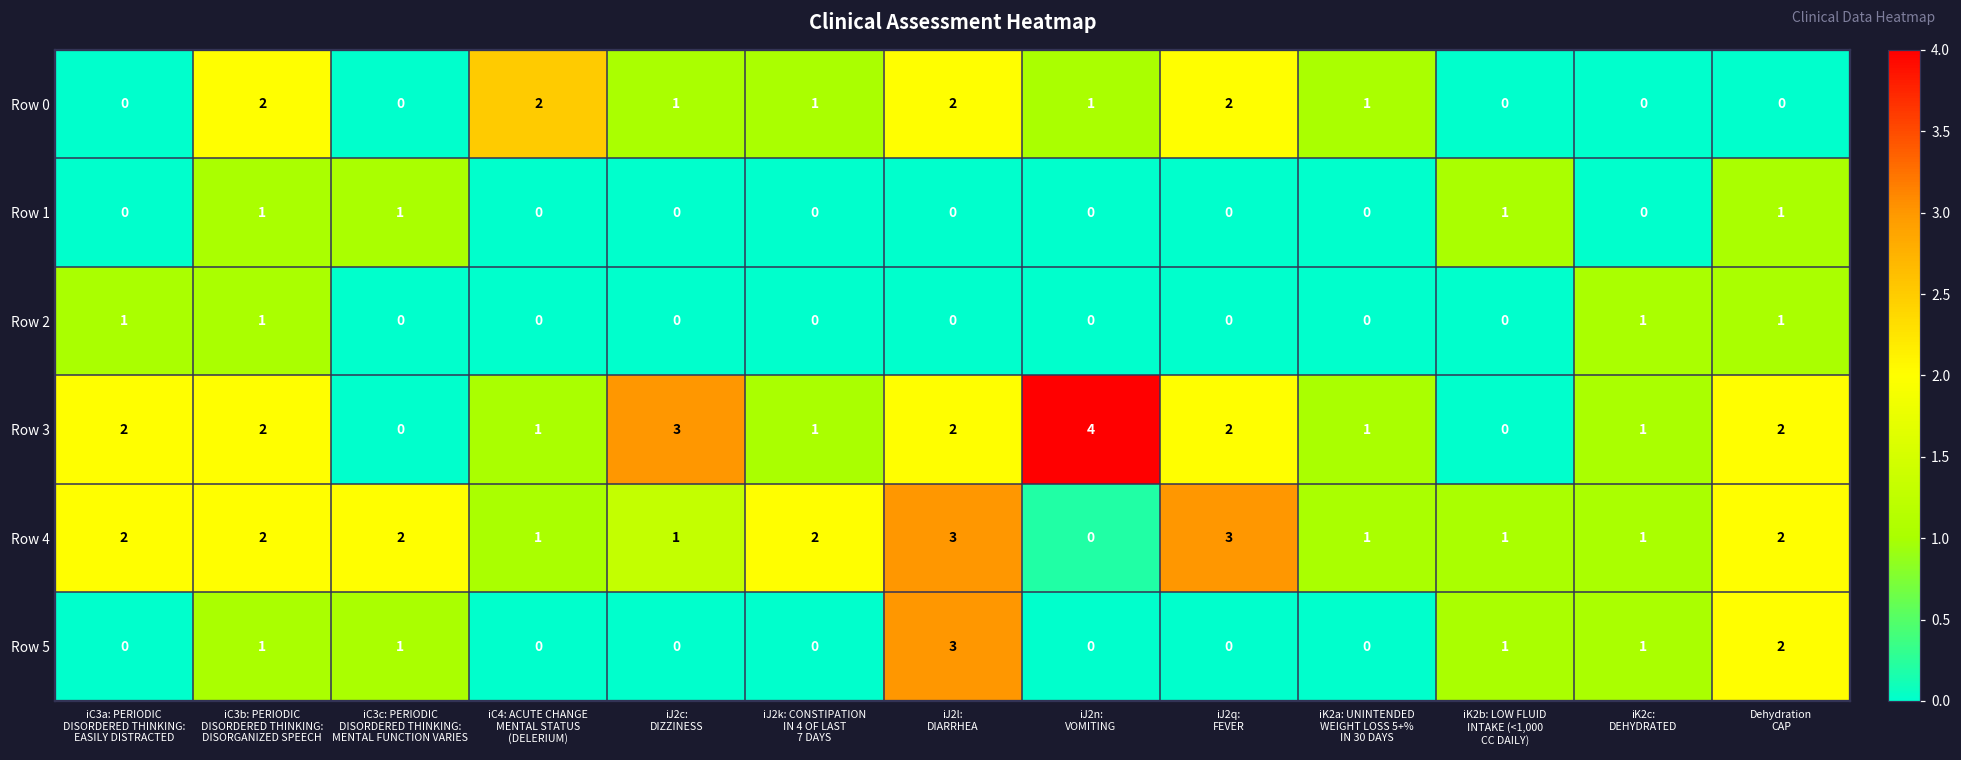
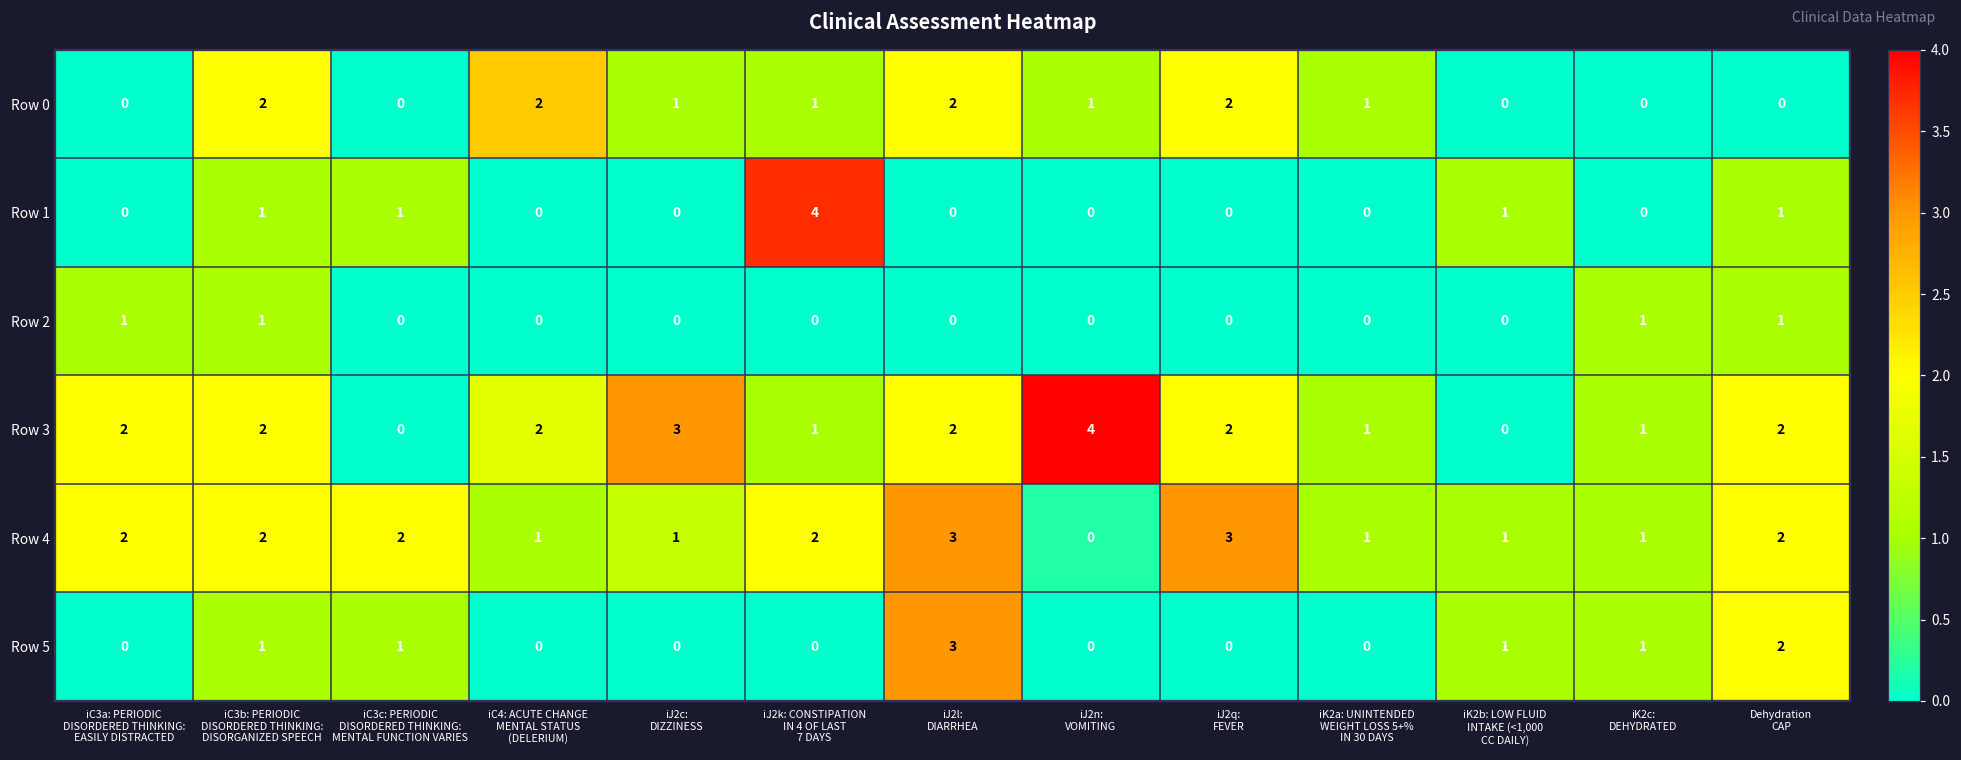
  {
    "Row 0": {
      "iC3a: PERIODIC DISORDERED THINKING: EASILY DISTRACTED": 0,
      "iC3b: PERIODIC DISORDERED THINKING: DISORGANIZED SPEECH": 2,
      "iC3c: PERIODIC DISORDERED THINKING: MENTAL FUNCTION VARIES": 0,
      "iC4: ACUTE CHANGE MENTAL STATUS (DELERIUM)": 2,
      "iJ2c: DIZZINESS": 1,
      "iJ2k: CONSTIPATION IN 4 OF LAST 7 DAYS": 1,
      "iJ2l: DIARRHEA": 2,
      "iJ2n: VOMITING": 1,
      "iJ2q: FEVER": 2,
      "iK2a: UNINTENDED WEIGHT LOSS 5+% IN 30 DAYS": 1,
      "iK2b: LOW FLUID INTAKE (<1,000 CC DAILY)": 0,
      "iK2c: DEHYDRATED": 0,
      "Dehydration CAP": 0
    },
    "Row 1": {
      "iC3a: PERIODIC DISORDERED THINKING: EASILY DISTRACTED": 0,
      "iC3b: PERIODIC DISORDERED THINKING: DISORGANIZED SPEECH": 1,
      "iC3c: PERIODIC DISORDERED THINKING: MENTAL FUNCTION VARIES": 1,
      "iC4: ACUTE CHANGE MENTAL STATUS (DELERIUM)": 0,
      "iJ2c: DIZZINESS": 0,
-     "iJ2k: CONSTIPATION IN 4 OF LAST 7 DAYS": 0,
+     "iJ2k: CONSTIPATION IN 4 OF LAST 7 DAYS": 4,
      "iJ2l: DIARRHEA": 0,
      "iJ2n: VOMITING": 0,
      "iJ2q: FEVER": 0,
      "iK2a: UNINTENDED WEIGHT LOSS 5+% IN 30 DAYS": 0,
      "iK2b: LOW FLUID INTAKE (<1,000 CC DAILY)": 1,
      "iK2c: DEHYDRATED": 0,
      "Dehydration CAP": 1
    },
    "Row 2": {
      "iC3a: PERIODIC DISORDERED THINKING: EASILY DISTRACTED": 1,
      "iC3b: PERIODIC DISORDERED THINKING: DISORGANIZED SPEECH": 1,
      "iC3c: PERIODIC DISORDERED THINKING: MENTAL FUNCTION VARIES": 0,
      "iC4: ACUTE CHANGE MENTAL STATUS (DELERIUM)": 0,
      "iJ2c: DIZZINESS": 0,
      "iJ2k: CONSTIPATION IN 4 OF LAST 7 DAYS": 0,
      "iJ2l: DIARRHEA": 0,
      "iJ2n: VOMITING": 0,
      "iJ2q: FEVER": 0,
      "iK2a: UNINTENDED WEIGHT LOSS 5+% IN 30 DAYS": 0,
      "iK2b: LOW FLUID INTAKE (<1,000 CC DAILY)": 0,
      "iK2c: DEHYDRATED": 1,
      "Dehydration CAP": 1
    },
    "Row 3": {
      "iC3a: PERIODIC DISORDERED THINKING: EASILY DISTRACTED": 2,
      "iC3b: PERIODIC DISORDERED THINKING: DISORGANIZED SPEECH": 2,
      "iC3c: PERIODIC DISORDERED THINKING: MENTAL FUNCTION VARIES": 0,
-     "iC4: ACUTE CHANGE MENTAL STATUS (DELERIUM)": 1,
+     "iC4: ACUTE CHANGE MENTAL STATUS (DELERIUM)": 2,
      "iJ2c: DIZZINESS": 3,
      "iJ2k: CONSTIPATION IN 4 OF LAST 7 DAYS": 1,
      "iJ2l: DIARRHEA": 2,
      "iJ2n: VOMITING": 4,
      "iJ2q: FEVER": 2,
      "iK2a: UNINTENDED WEIGHT LOSS 5+% IN 30 DAYS": 1,
      "iK2b: LOW FLUID INTAKE (<1,000 CC DAILY)": 0,
      "iK2c: DEHYDRATED": 1,
      "Dehydration CAP": 2
    },
    "Row 4": {
      "iC3a: PERIODIC DISORDERED THINKING: EASILY DISTRACTED": 2,
      "iC3b: PERIODIC DISORDERED THINKING: DISORGANIZED SPEECH": 2,
      "iC3c: PERIODIC DISORDERED THINKING: MENTAL FUNCTION VARIES": 2,
      "iC4: ACUTE CHANGE MENTAL STATUS (DELERIUM)": 1,
      "iJ2c: DIZZINESS": 1,
      "iJ2k: CONSTIPATION IN 4 OF LAST 7 DAYS": 2,
      "iJ2l: DIARRHEA": 3,
      "iJ2n: VOMITING": 0,
      "iJ2q: FEVER": 3,
      "iK2a: UNINTENDED WEIGHT LOSS 5+% IN 30 DAYS": 1,
      "iK2b: LOW FLUID INTAKE (<1,000 CC DAILY)": 1,
      "iK2c: DEHYDRATED": 1,
      "Dehydration CAP": 2
    },
    "Row 5": {
      "iC3a: PERIODIC DISORDERED THINKING: EASILY DISTRACTED": 0,
      "iC3b: PERIODIC DISORDERED THINKING: DISORGANIZED SPEECH": 1,
      "iC3c: PERIODIC DISORDERED THINKING: MENTAL FUNCTION VARIES": 1,
      "iC4: ACUTE CHANGE MENTAL STATUS (DELERIUM)": 0,
      "iJ2c: DIZZINESS": 0,
      "iJ2k: CONSTIPATION IN 4 OF LAST 7 DAYS": 0,
      "iJ2l: DIARRHEA": 3,
      "iJ2n: VOMITING": 0,
      "iJ2q: FEVER": 0,
      "iK2a: UNINTENDED WEIGHT LOSS 5+% IN 30 DAYS": 0,
      "iK2b: LOW FLUID INTAKE (<1,000 CC DAILY)": 1,
      "iK2c: DEHYDRATED": 1,
      "Dehydration CAP": 2
    }
  }
